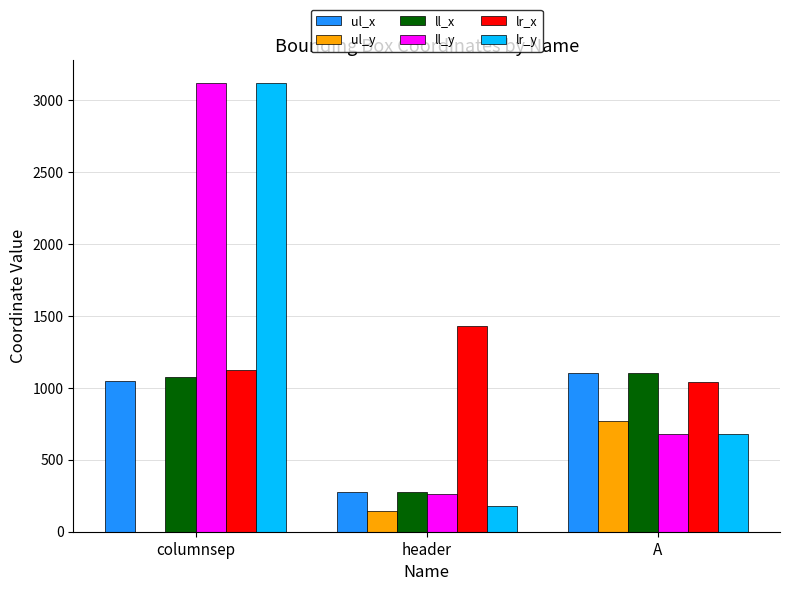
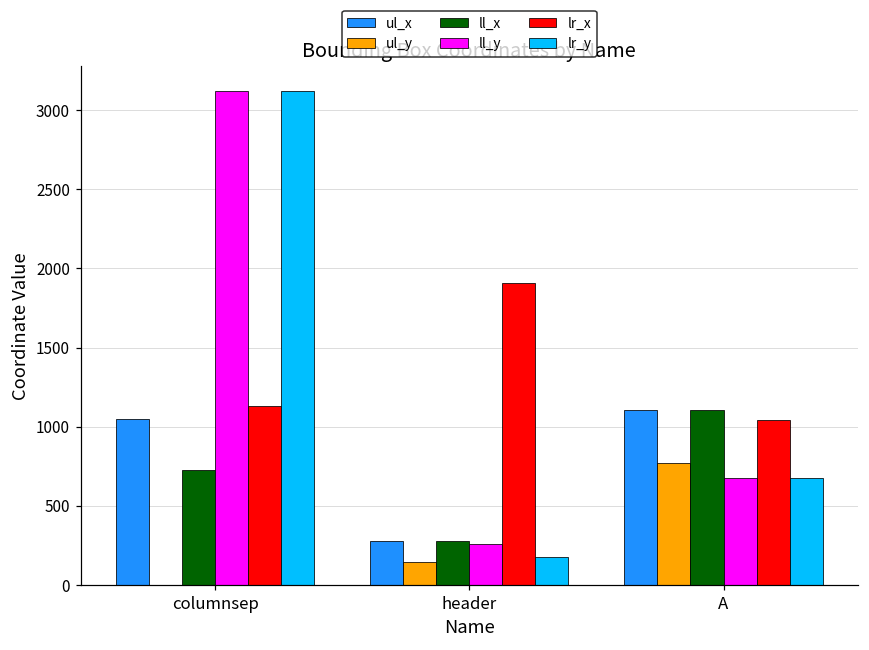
  {
    "ul_y": {
      "columnsep": 0,
      "header": 140,
      "A": 770
    },
    "ll_x": {
-     "columnsep": 1070,
+     "columnsep": 730,
      "header": 270,
      "A": 1100
    },
    "ll_y": {
      "columnsep": 3120,
      "header": 260,
      "A": 680
    },
    "lr_x": {
      "columnsep": 1130,
-     "header": 1430,
+     "header": 1910,
      "A": 1040
    }
  }
